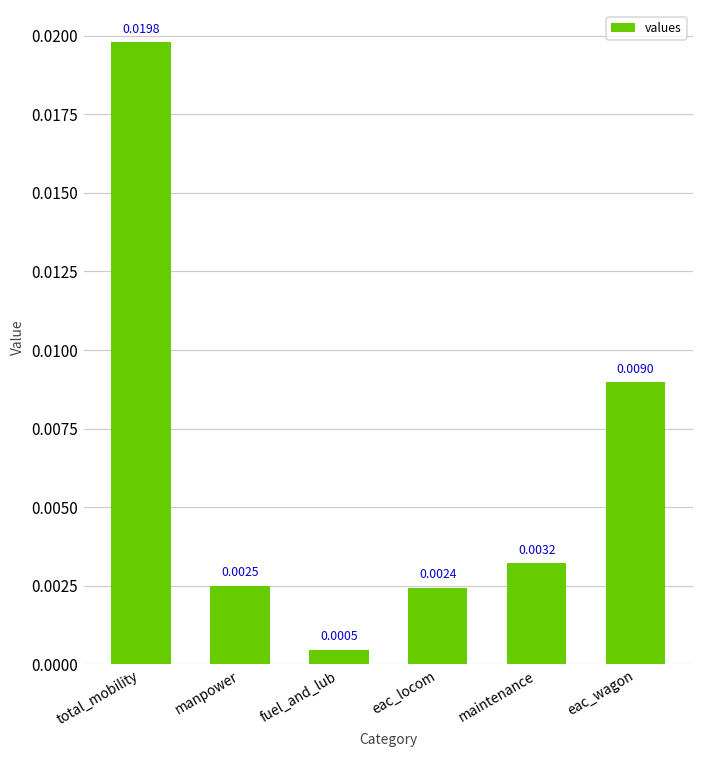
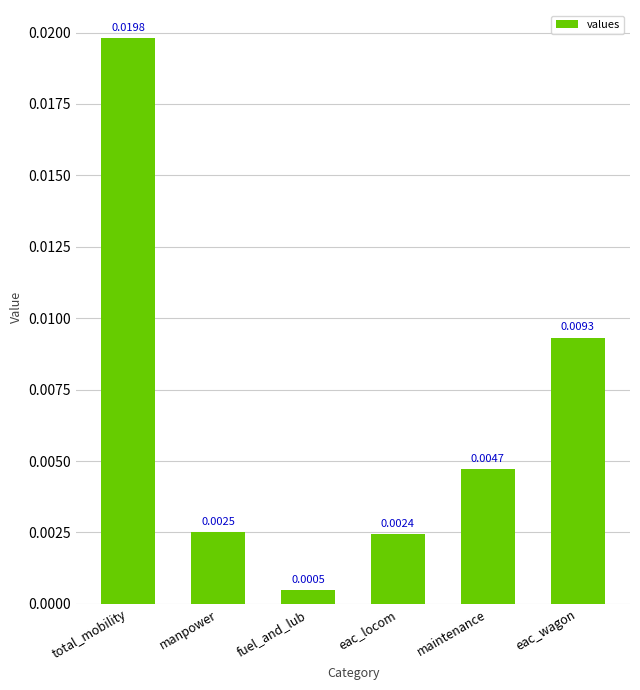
  {
    "total_mobility": 0.0198,
    "manpower": 0.0025,
    "fuel_and_lub": 0.0005,
    "eac_locom": 0.0024,
-   "maintenance": 0.0032,
-   "eac_wagon": 0.0090
+   "maintenance": 0.0047,
+   "eac_wagon": 0.0093
  }
